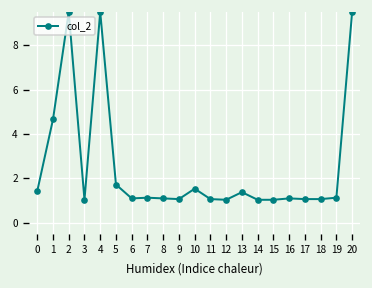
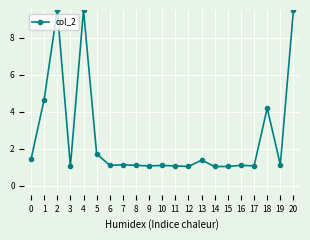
  {
    "0": 1.4,
    "1": 4.7,
    "2": 9.5,
    "3": 1.0,
    "4": 9.5,
    "5": 1.7,
    "6": 1.1,
    "7": 1.1,
    "8": 1.1,
    "9": 1.1,
-   "10": 1.5,
+   "10": 1.1,
    "11": 1.1,
    "12": 1.0,
    "13": 1.4,
    "14": 1.0,
    "15": 1.0,
    "16": 1.1,
    "17": 1.1,
-   "18": 1.1,
+   "18": 4.2,
    "19": 1.1,
    "20": 9.5
  }
